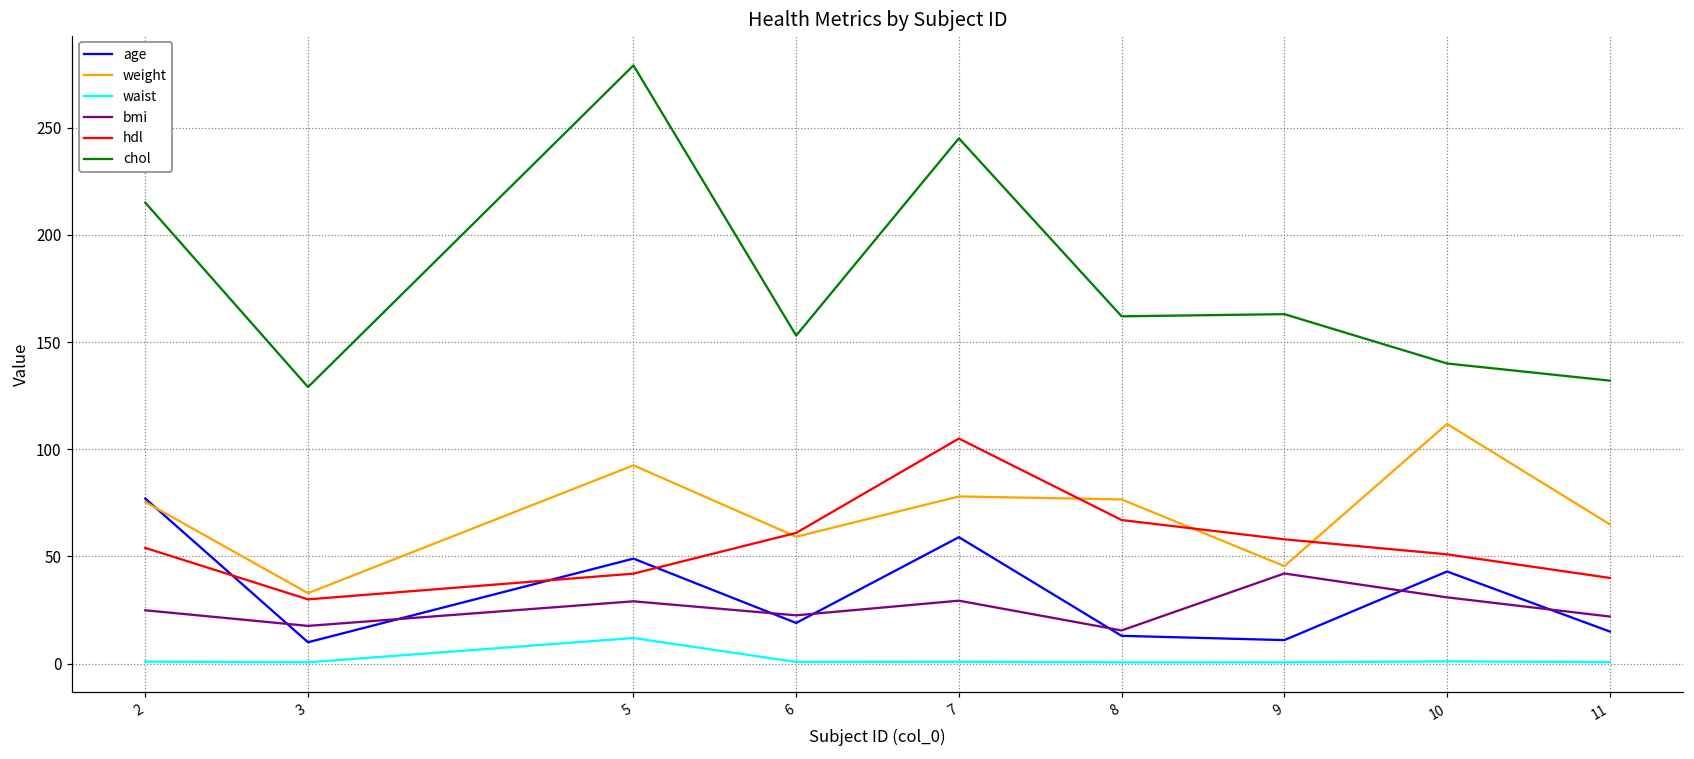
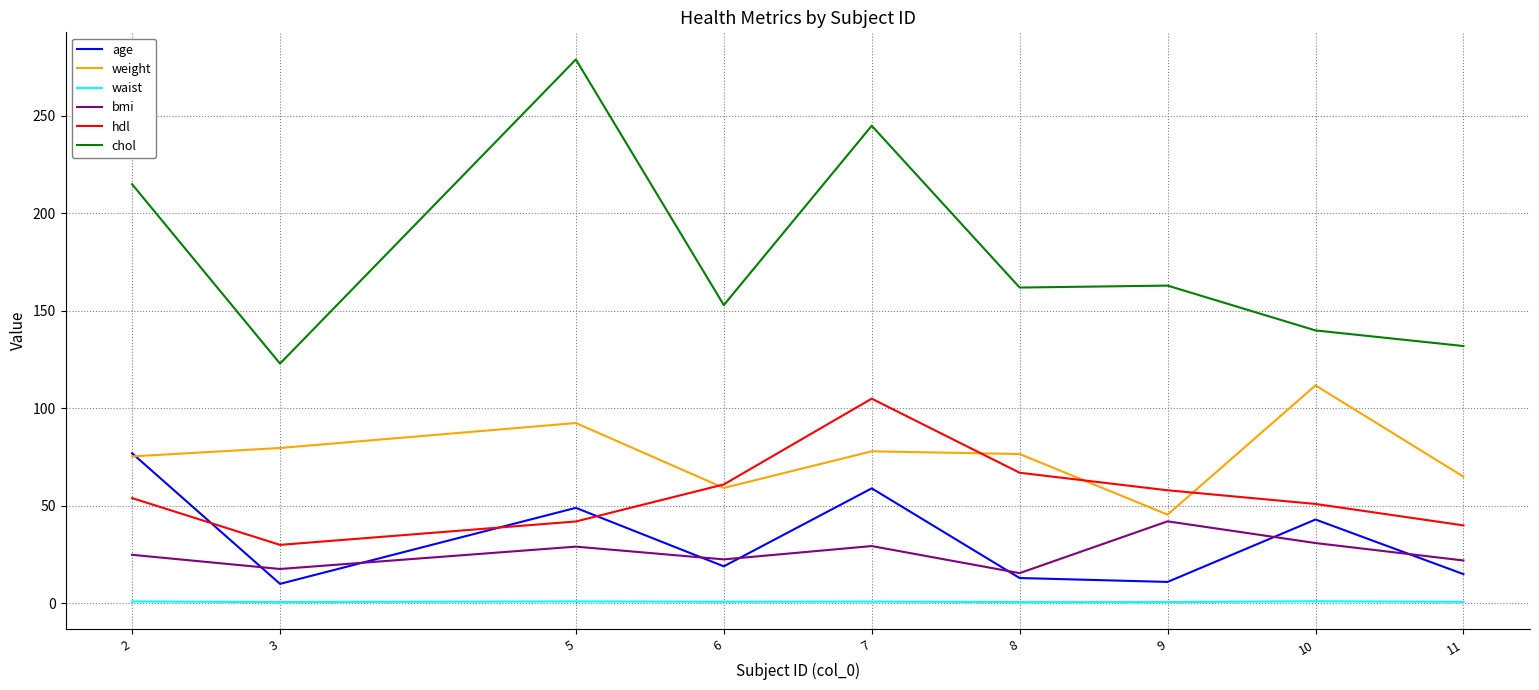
  {
    "age": {
      "2": 77,
      "3": 10,
      "5": 49,
      "6": 19,
      "7": 59,
      "8": 13,
      "9": 11,
      "10": 43,
      "11": 15
    },
    "weight": {
      "2": 75,
-     "3": 33,
+     "3": 80,
      "5": 93,
      "6": 59,
      "7": 78,
      "8": 77,
      "9": 46,
      "10": 112,
      "11": 65
    },
    "waist": {
      "2": 1,
      "3": 1,
-     "5": 12,
+     "5": 1,
      "6": 1,
      "7": 1,
      "8": 1,
      "9": 1,
      "10": 1,
      "11": 1
    },
    "bmi": {
      "2": 25,
      "3": 18,
      "5": 29,
      "6": 23,
      "7": 29,
      "8": 16,
      "9": 42,
      "10": 31,
      "11": 22
    },
    "hdl": {
      "2": 54,
      "3": 30,
      "5": 42,
      "6": 61,
      "7": 105,
      "8": 67,
      "9": 58,
      "10": 51,
      "11": 40
    },
    "chol": {
      "2": 215,
-     "3": 129,
+     "3": 123,
      "5": 279,
      "6": 153,
      "7": 245,
      "8": 162,
      "9": 163,
      "10": 140,
      "11": 132
    }
  }
